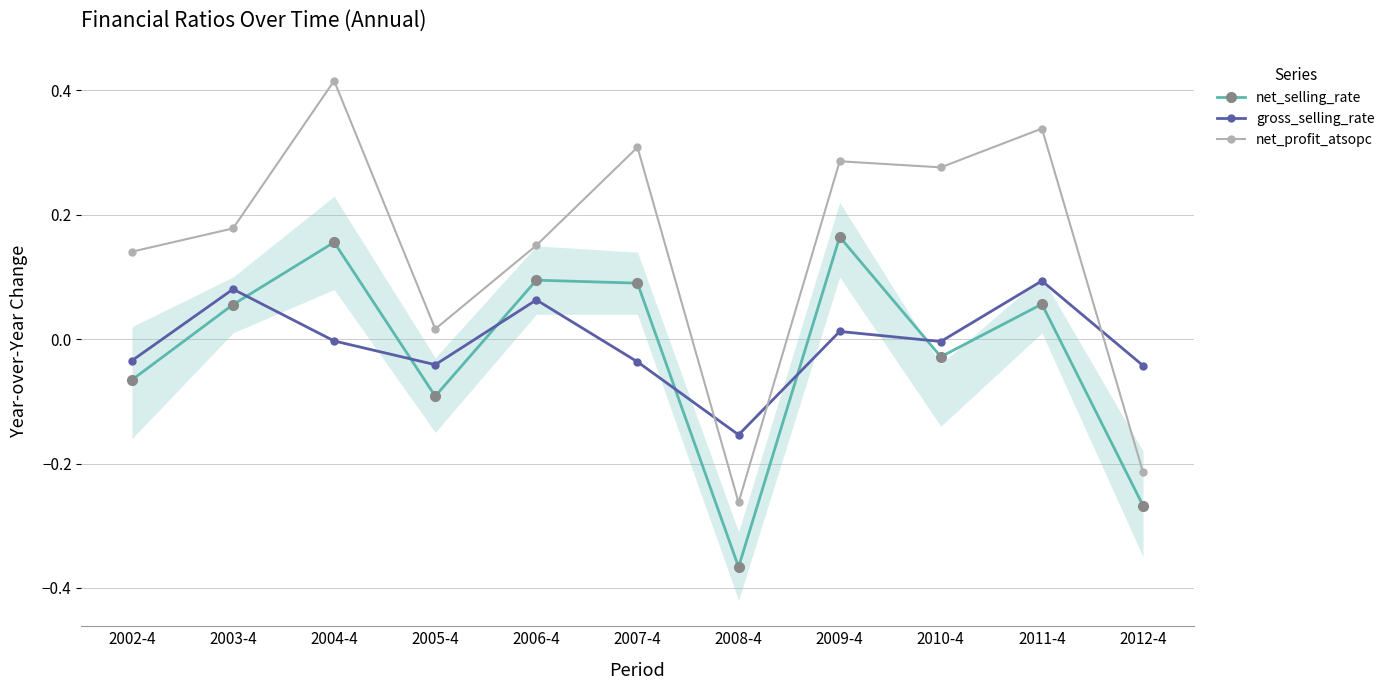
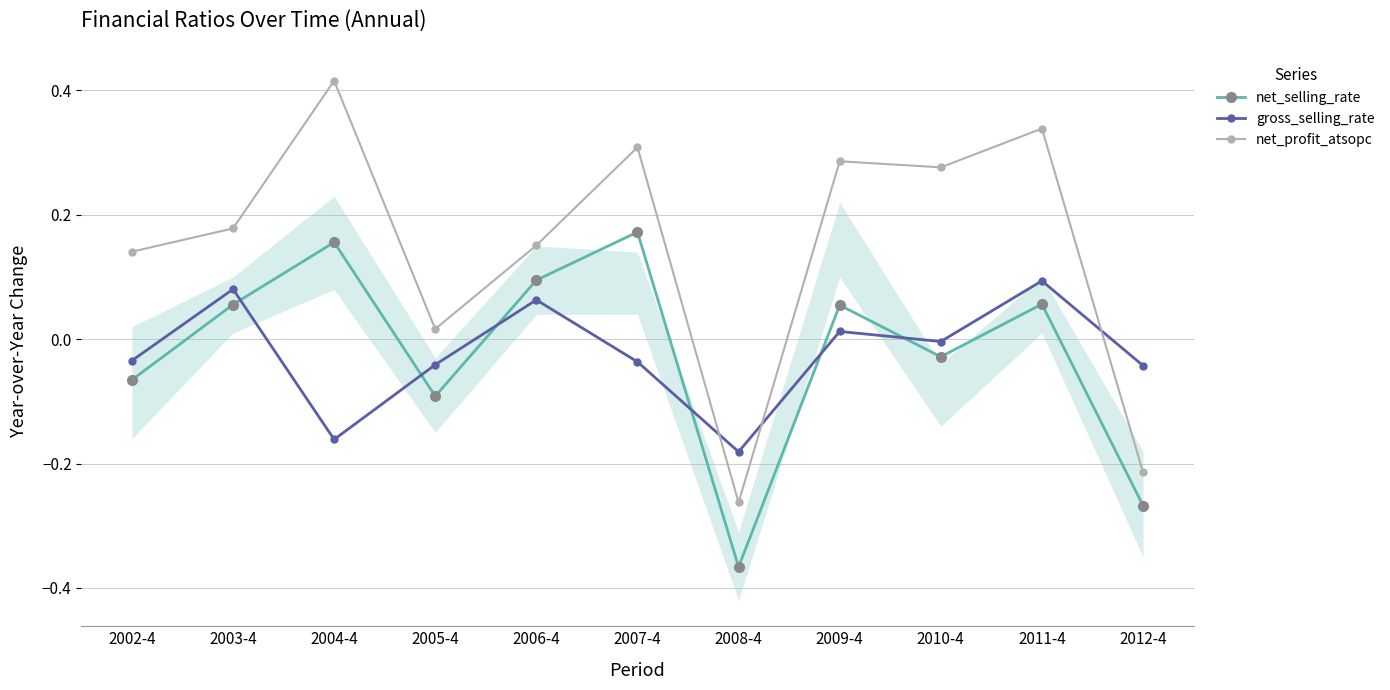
  {
    "net_selling_rate": {
      "2002-4": -0.07,
      "2003-4": 0.06,
      "2004-4": 0.16,
      "2005-4": -0.09,
      "2006-4": 0.09,
-     "2007-4": 0.09,
+     "2007-4": 0.17,
      "2008-4": -0.37,
-     "2009-4": 0.16,
+     "2009-4": 0.05,
      "2010-4": -0.03,
      "2011-4": 0.06,
      "2012-4": -0.27
    },
    "gross_selling_rate": {
      "2002-4": -0.03,
      "2003-4": 0.08,
-     "2004-4": 0.00,
+     "2004-4": -0.16,
      "2005-4": -0.04,
      "2006-4": 0.06,
      "2007-4": -0.04,
-     "2008-4": -0.15,
+     "2008-4": -0.18,
      "2009-4": 0.01,
      "2010-4": 0.00,
      "2011-4": 0.09,
      "2012-4": -0.04
    }
  }
